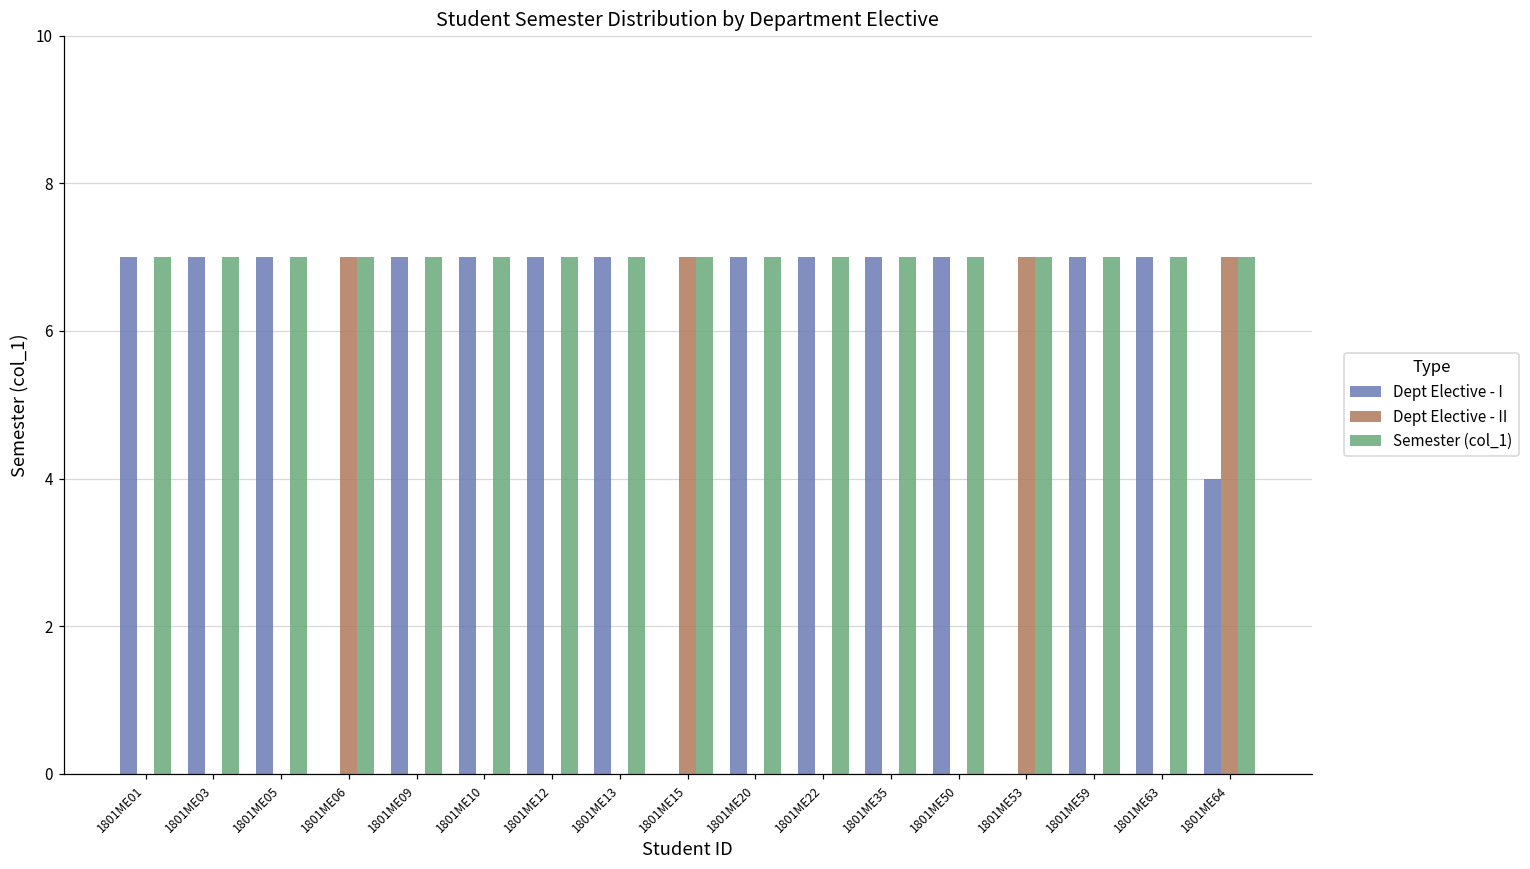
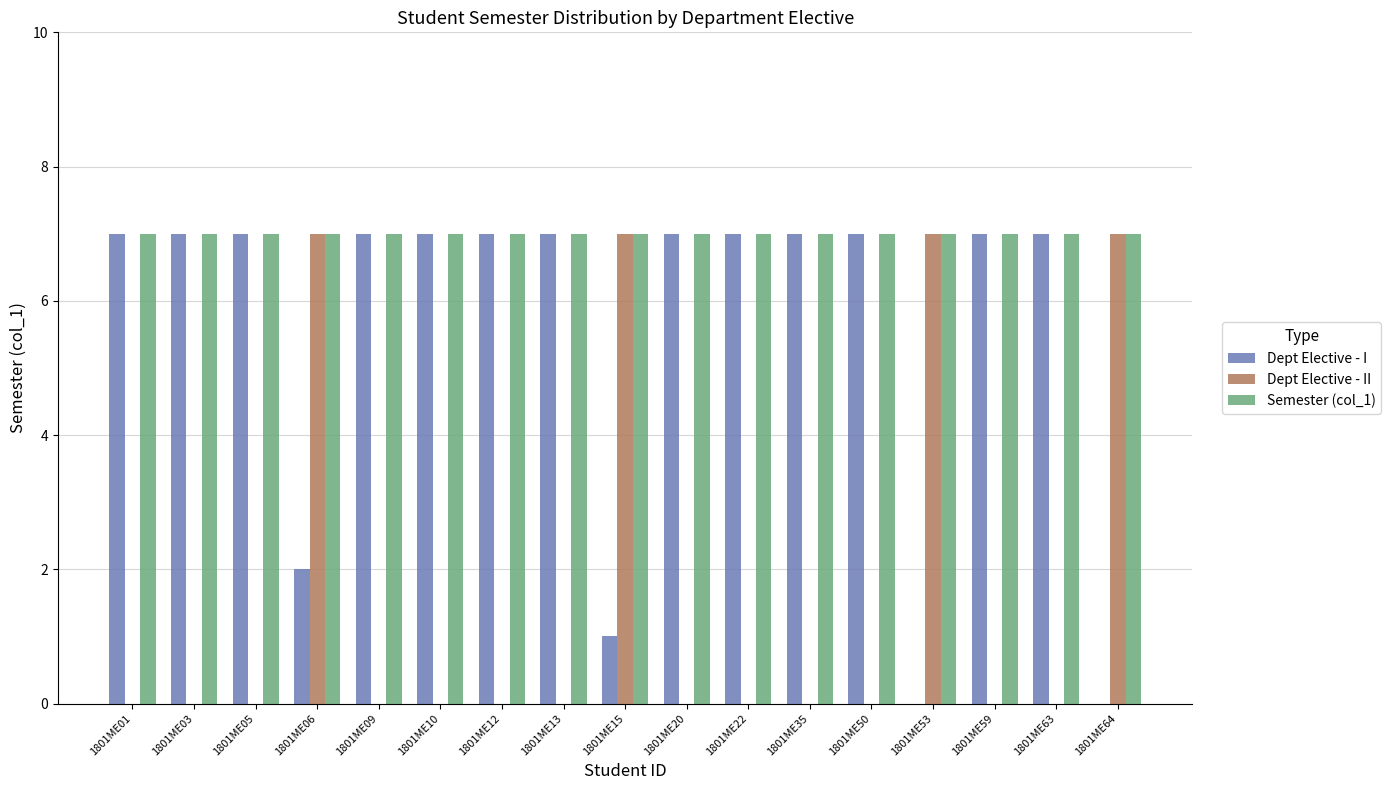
  {
    "Dept Elective - I": {
      "1801ME01": 7,
      "1801ME03": 7,
      "1801ME05": 7,
-     "1801ME06": 0,
+     "1801ME06": 2,
      "1801ME09": 7,
      "1801ME10": 7,
      "1801ME12": 7,
      "1801ME13": 7,
-     "1801ME15": 0,
+     "1801ME15": 1,
      "1801ME20": 7,
      "1801ME22": 7,
      "1801ME35": 7,
      "1801ME50": 7,
      "1801ME53": 0,
      "1801ME59": 7,
      "1801ME63": 7,
-     "1801ME64": 4
+     "1801ME64": 0
    },
    "Dept Elective - II": {
      "1801ME01": 0,
      "1801ME03": 0,
      "1801ME05": 0,
      "1801ME06": 7,
      "1801ME09": 0,
      "1801ME10": 0,
      "1801ME12": 0,
      "1801ME13": 0,
      "1801ME15": 7,
      "1801ME20": 0,
      "1801ME22": 0,
      "1801ME35": 0,
      "1801ME50": 0,
      "1801ME53": 7,
      "1801ME59": 0,
      "1801ME63": 0,
      "1801ME64": 7
    },
    "Semester (col_1)": {
      "1801ME01": 7,
      "1801ME03": 7,
      "1801ME05": 7,
      "1801ME06": 7,
      "1801ME09": 7,
      "1801ME10": 7,
      "1801ME12": 7,
      "1801ME13": 7,
      "1801ME15": 7,
      "1801ME20": 7,
      "1801ME22": 7,
      "1801ME35": 7,
      "1801ME50": 7,
      "1801ME53": 7,
      "1801ME59": 7,
      "1801ME63": 7,
      "1801ME64": 7
    }
  }
